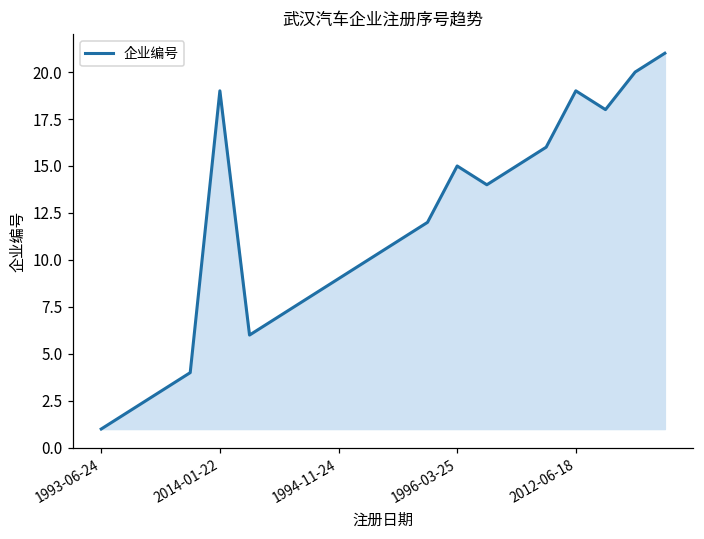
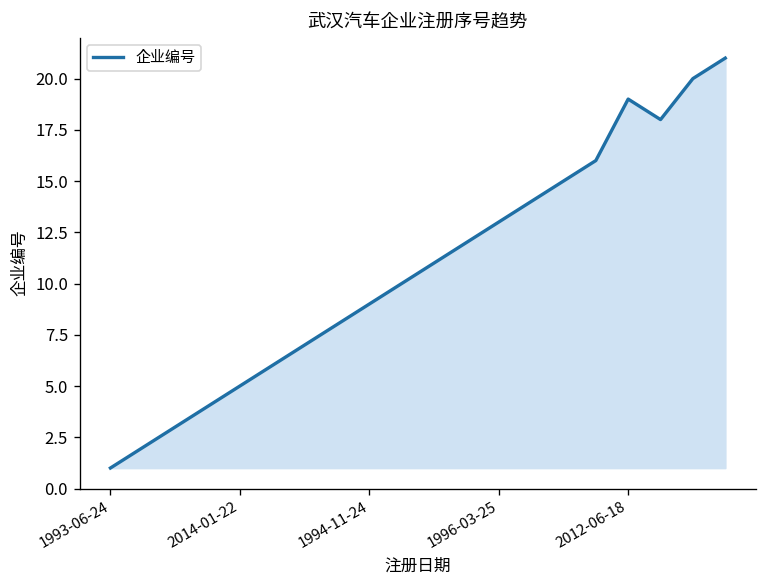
  {
    "1993-06-24": 1,
-   "2014-01-22": 19,
+   "2014-01-22": 5,
    "1994-11-24": 9,
-   "1996-03-25": 15,
+   "1996-03-25": 13,
    "2012-06-18": 19
  }
